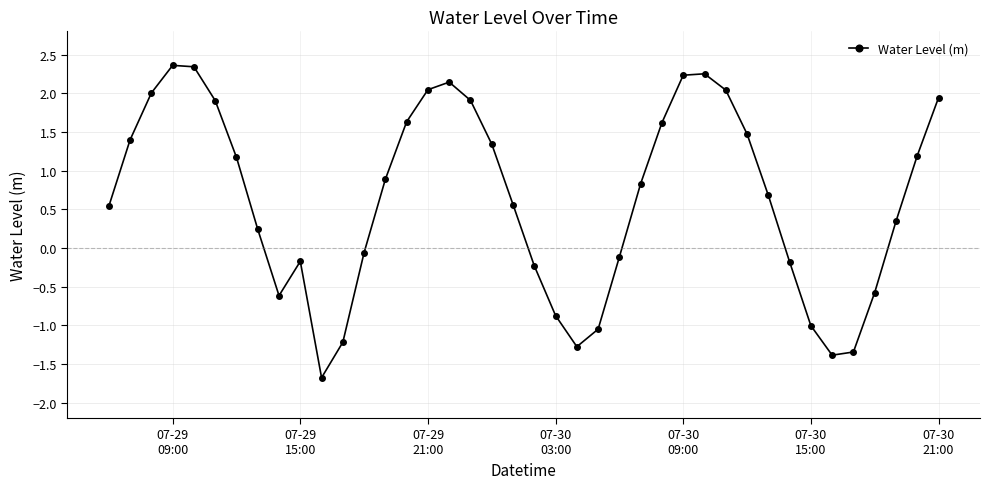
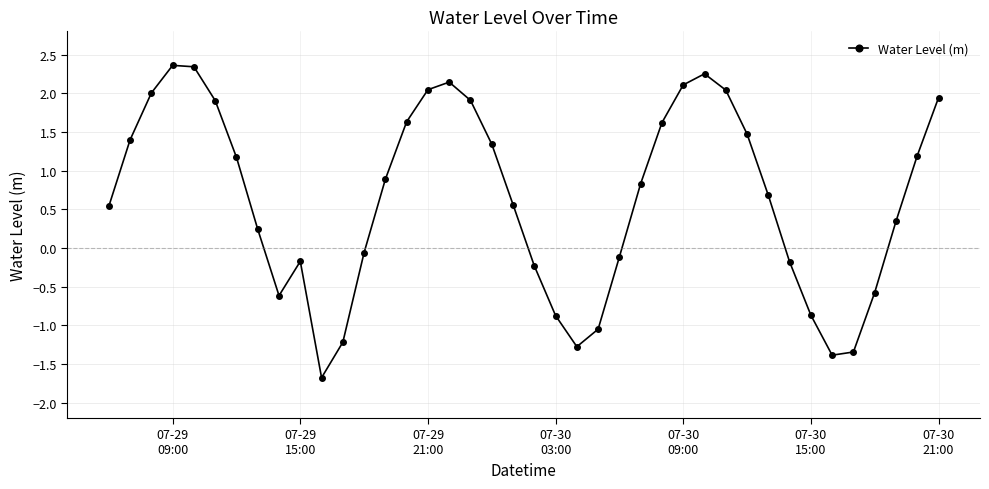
  {
    "07-29 09:00": 2.4,
    "07-29 15:00": -0.2,
    "07-29 21:00": 2.0,
    "07-30 03:00": -0.9,
-   "07-30 09:00": 2.2,
-   "07-30 15:00": -1.0,
+   "07-30 09:00": 2.1,
+   "07-30 15:00": -0.9,
    "07-30 21:00": 1.9
  }
